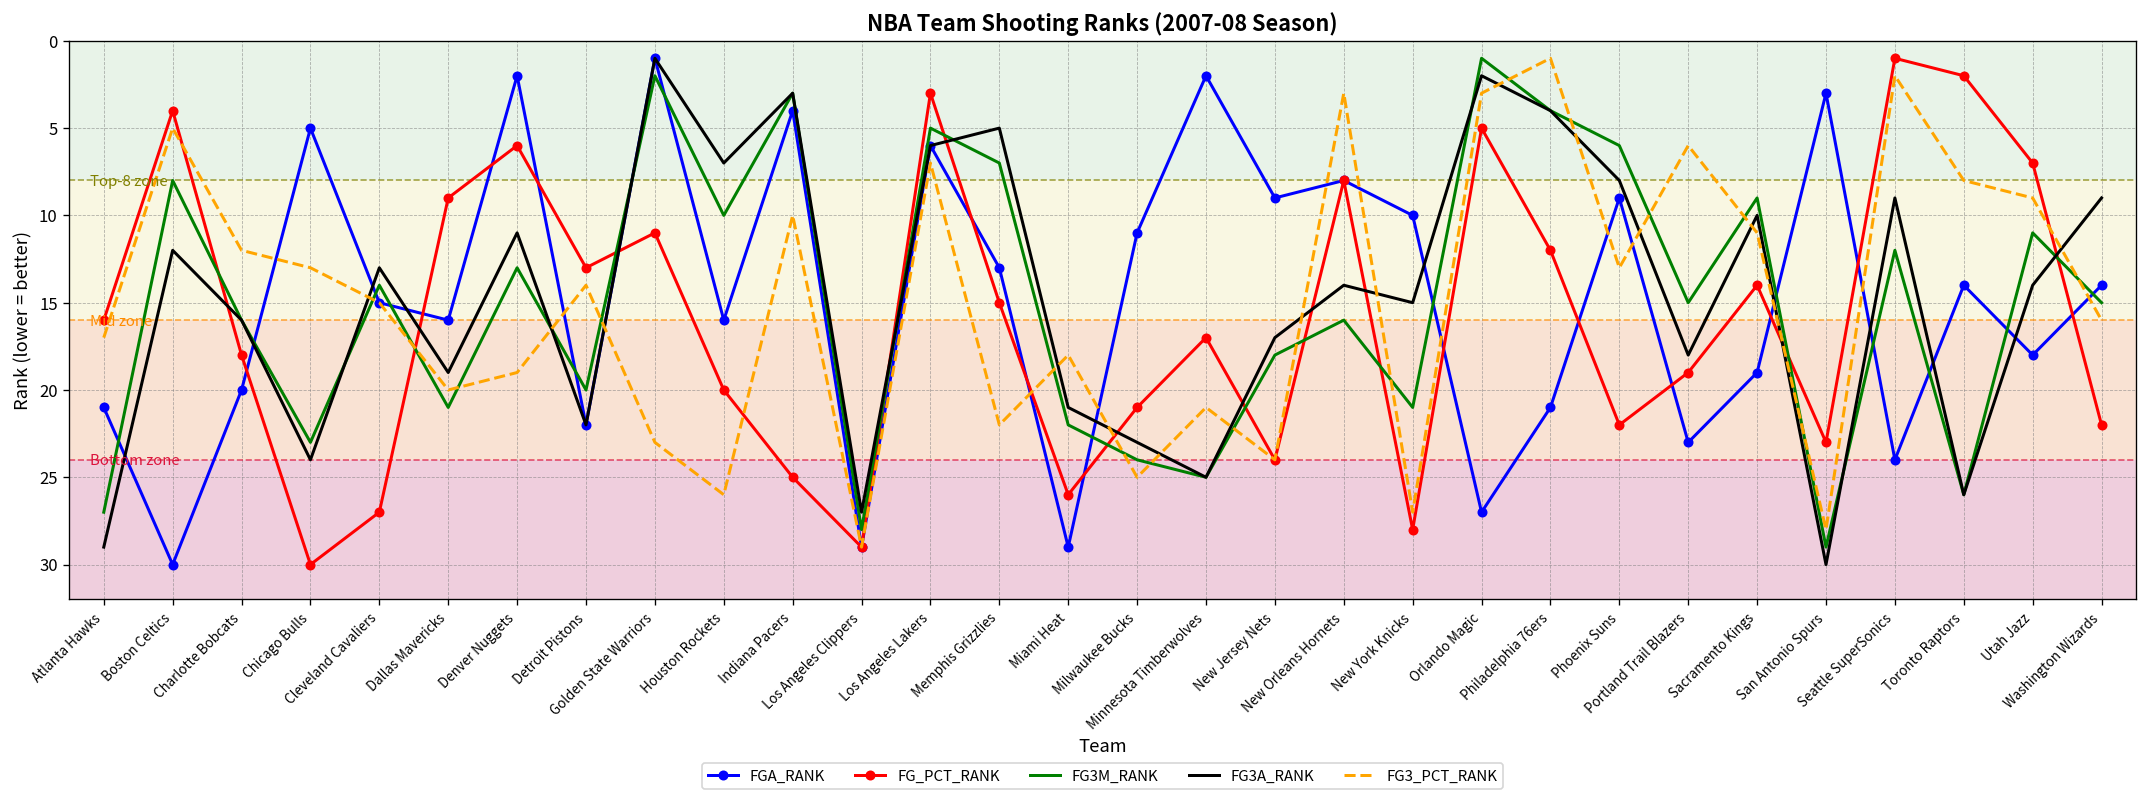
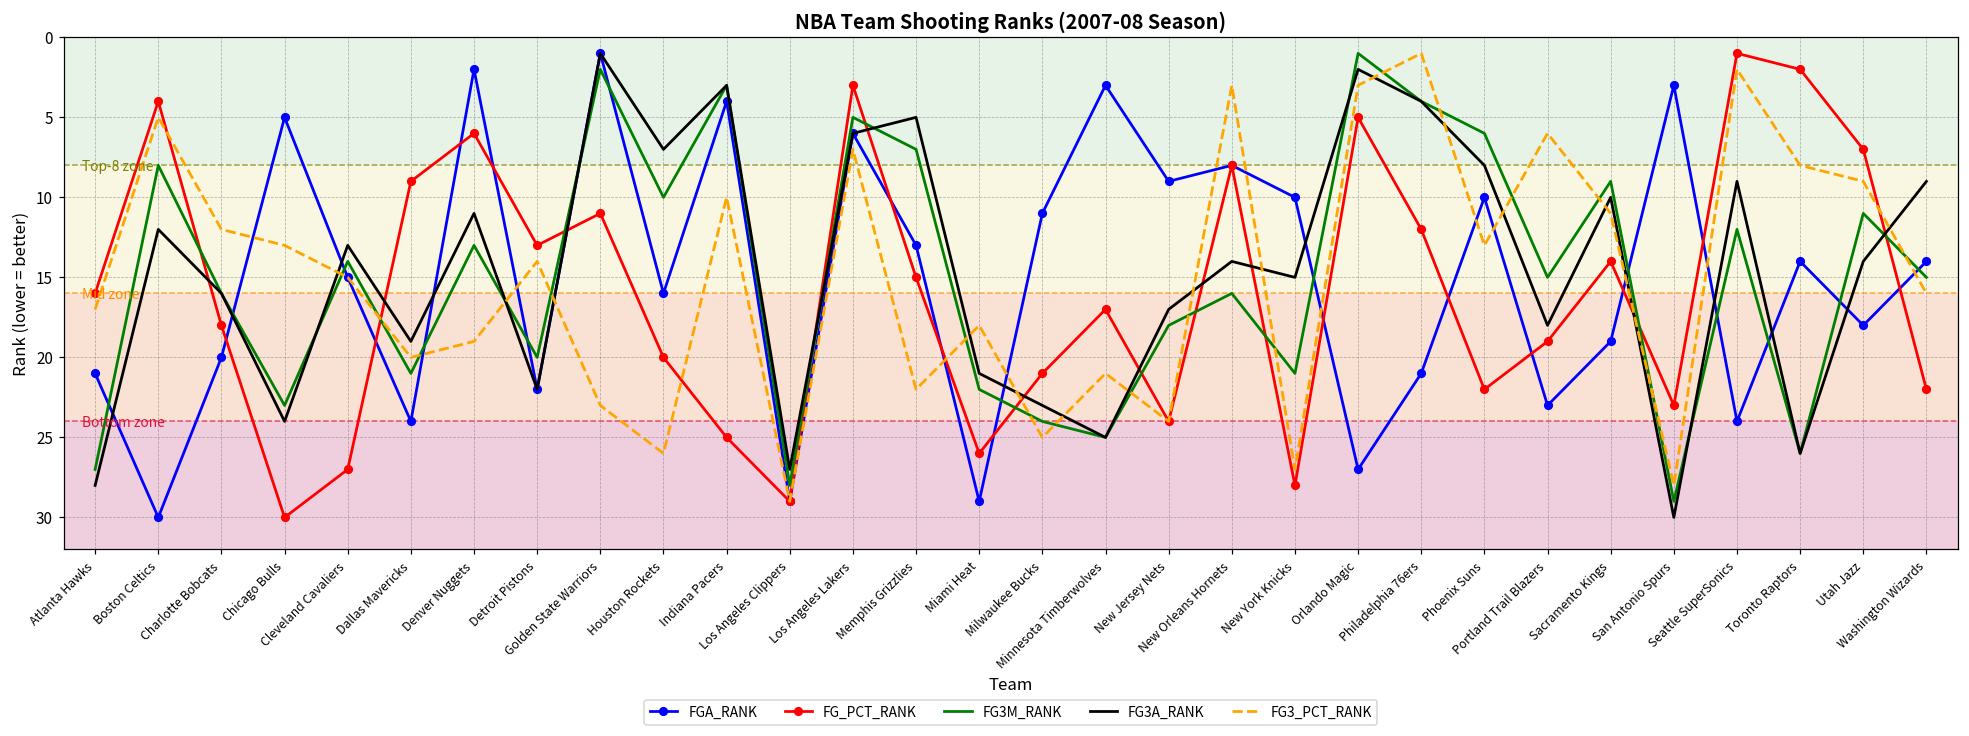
  {
    "FGA_RANK": {
      "Atlanta Hawks": 21,
      "Boston Celtics": 30,
      "Charlotte Bobcats": 20,
      "Chicago Bulls": 5,
-     "Dallas Mavericks": 16,
+     "Dallas Mavericks": 24,
      "Denver Nuggets": 2,
      "Houston Rockets": 16,
      "Indiana Pacers": 4,
      "Memphis Grizzlies": 13,
      "Miami Heat": 29,
      "Milwaukee Bucks": 11,
-     "Minnesota Timberwolves": 2,
+     "Minnesota Timberwolves": 3,
      "New Jersey Nets": 9,
      "New York Knicks": 10,
      "Orlando Magic": 27,
      "Philadelphia 76ers": 21,
-     "Phoenix Suns": 9,
+     "Phoenix Suns": 10,
      "Portland Trail Blazers": 23,
      "Sacramento Kings": 19,
      "San Antonio Spurs": 3,
      "Seattle SuperSonics": 24,
      "Toronto Raptors": 14,
      "Utah Jazz": 18,
      "Washington Wizards": 14
    },
    "FG_PCT_RANK": {
      "Atlanta Hawks": 16,
      "Boston Celtics": 4,
      "Charlotte Bobcats": 18,
      "Chicago Bulls": 30,
      "Cleveland Cavaliers": 27,
      "Dallas Mavericks": 9,
      "Denver Nuggets": 6,
      "Detroit Pistons": 13,
      "Golden State Warriors": 11,
      "Houston Rockets": 20,
      "Indiana Pacers": 25,
      "Los Angeles Lakers": 3,
      "Memphis Grizzlies": 15,
      "Miami Heat": 26,
      "Milwaukee Bucks": 21,
      "Minnesota Timberwolves": 17,
      "New York Knicks": 28,
      "Orlando Magic": 5,
      "Philadelphia 76ers": 12,
      "Phoenix Suns": 22,
      "Portland Trail Blazers": 19,
      "Sacramento Kings": 14,
      "San Antonio Spurs": 23,
      "Seattle SuperSonics": 1,
      "Toronto Raptors": 2,
      "Utah Jazz": 7,
      "Washington Wizards": 22
    },
    "FG3M_RANK": {
      "Atlanta Hawks": 27,
      "Boston Celtics": 8,
      "Chicago Bulls": 23,
      "Cleveland Cavaliers": 14,
      "Dallas Mavericks": 21,
      "Denver Nuggets": 13,
      "Detroit Pistons": 20,
      "Golden State Warriors": 2,
      "Houston Rockets": 10,
      "Los Angeles Clippers": 28,
      "Los Angeles Lakers": 5,
      "Memphis Grizzlies": 7,
      "Miami Heat": 22,
      "Milwaukee Bucks": 24,
      "New Jersey Nets": 18,
      "New Orleans Hornets": 16,
      "New York Knicks": 21,
      "Orlando Magic": 1,
      "Phoenix Suns": 6,
      "Portland Trail Blazers": 15,
      "Sacramento Kings": 9,
      "San Antonio Spurs": 29,
      "Seattle SuperSonics": 12,
      "Utah Jazz": 11,
      "Washington Wizards": 15
    },
    "FG3A_RANK": {
-     "Atlanta Hawks": 29,
+     "Atlanta Hawks": 28,
      "Boston Celtics": 12,
      "Chicago Bulls": 24,
      "Cleveland Cavaliers": 13,
      "Dallas Mavericks": 19,
      "Denver Nuggets": 11,
      "Houston Rockets": 7,
      "Los Angeles Clippers": 27,
      "Memphis Grizzlies": 5,
      "Miami Heat": 21,
      "Milwaukee Bucks": 23,
      "New Jersey Nets": 17,
      "New Orleans Hornets": 14,
      "New York Knicks": 15,
      "Orlando Magic": 2,
      "Phoenix Suns": 8,
      "Portland Trail Blazers": 18,
      "Sacramento Kings": 10,
      "San Antonio Spurs": 30,
      "Seattle SuperSonics": 9,
      "Utah Jazz": 14,
      "Washington Wizards": 9
    },
    "FG3_PCT_RANK": {
      "Atlanta Hawks": 17,
      "Boston Celtics": 5,
      "Charlotte Bobcats": 12,
      "Chicago Bulls": 13,
      "Dallas Mavericks": 20,
      "Denver Nuggets": 19,
      "Detroit Pistons": 14,
      "Golden State Warriors": 23,
      "Houston Rockets": 26,
      "Indiana Pacers": 10,
      "Los Angeles Lakers": 7,
      "Memphis Grizzlies": 22,
      "Miami Heat": 18,
      "Milwaukee Bucks": 25,
      "Minnesota Timberwolves": 21,
      "New Orleans Hornets": 3,
      "New York Knicks": 27,
      "Orlando Magic": 3,
      "Philadelphia 76ers": 1,
      "Phoenix Suns": 13,
      "Portland Trail Blazers": 6,
      "Sacramento Kings": 11,
      "San Antonio Spurs": 28,
      "Seattle SuperSonics": 2,
      "Toronto Raptors": 8,
      "Utah Jazz": 9,
      "Washington Wizards": 16
    }
  }
